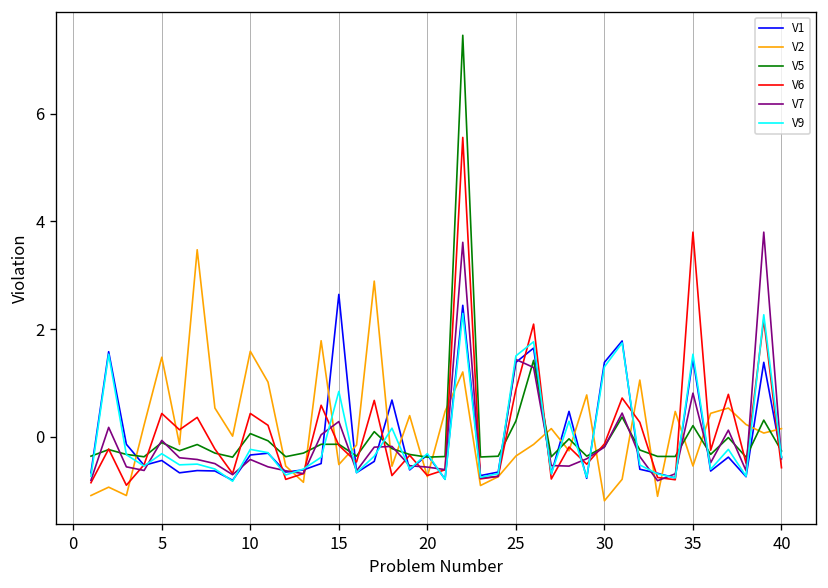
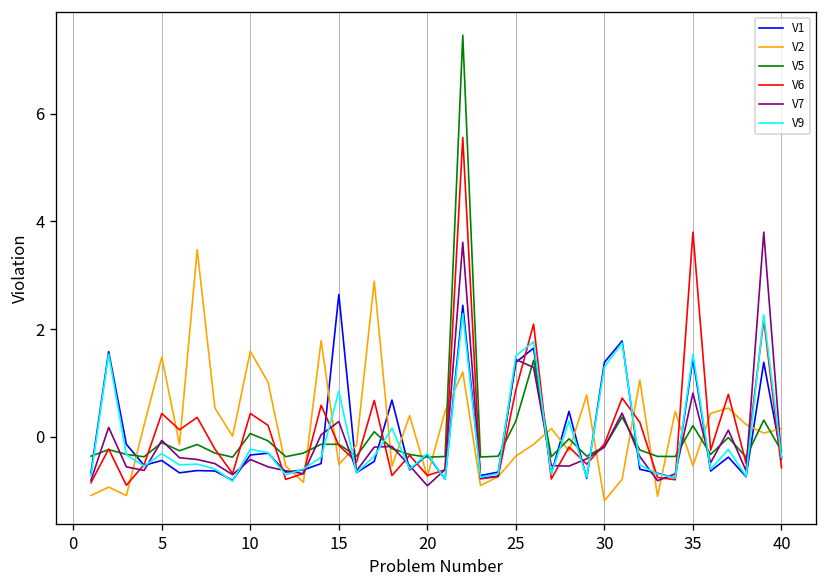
  {
    "V1": {
      "5": -0.4,
      "10": -0.3,
      "15": 2.6,
      "30": 1.4,
      "35": 1.4
    },
    "V2": {
      "5": 1.5,
      "10": 1.6,
      "15": -0.5,
      "25": -0.4,
      "30": -1.2,
      "35": -0.5,
      "40": 0.2
    },
    "V5": {
      "10": 0.1,
      "25": 0.3,
      "35": 0.2,
      "40": -0.3
    },
    "V6": {
      "5": 0.4,
      "10": 0.4,
      "25": 0.9,
      "35": 3.8,
      "40": -0.6
    },
    "V7": {
      "10": -0.4,
      "15": 0.3,
-     "20": -0.6,
+     "20": -0.9,
      "35": 0.8
    },
    "V9": {
      "5": -0.3,
      "10": -0.2,
      "15": 0.8,
      "25": 1.5,
      "30": 1.3,
      "35": 1.5
    }
  }
